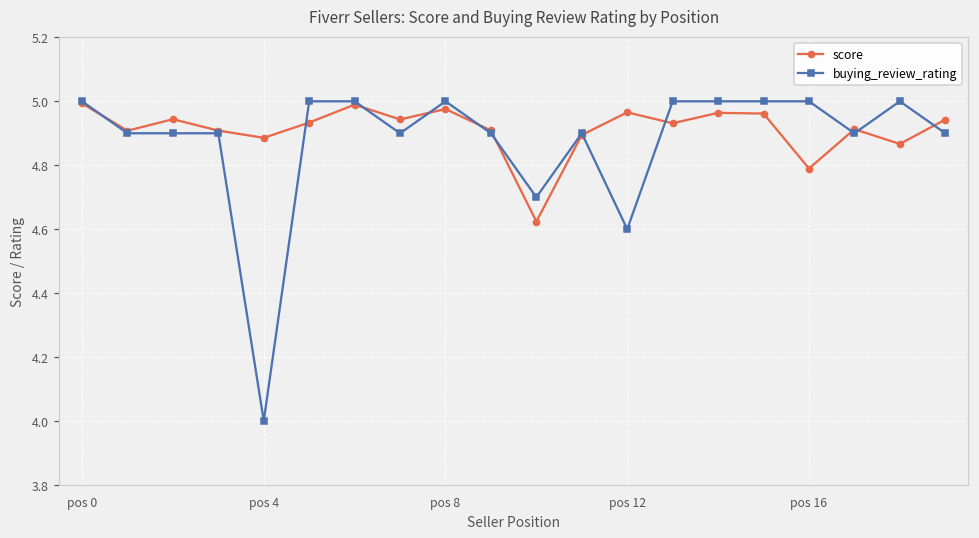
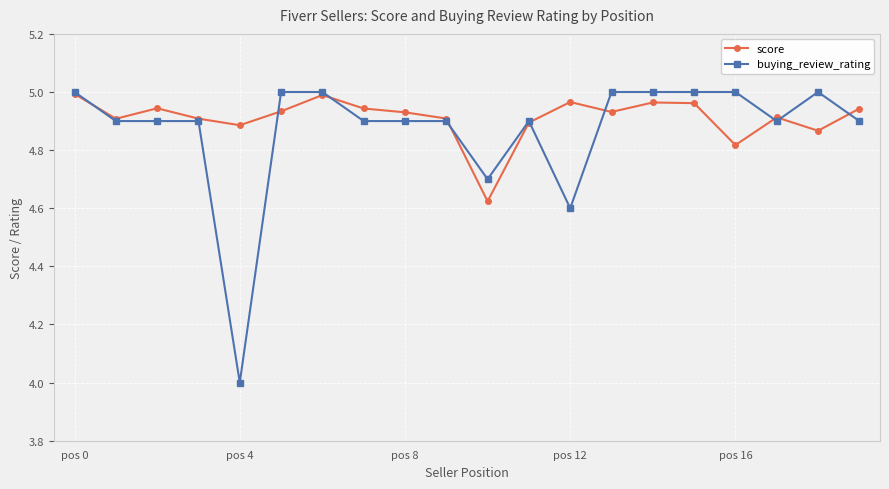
  {
    "score": {
      "pos 4": 4.89,
-     "pos 8": 4.98,
+     "pos 8": 4.93,
      "pos 12": 4.97,
-     "pos 16": 4.79
+     "pos 16": 4.82
    },
    "buying_review_rating": {
      "pos 4": 4.0,
-     "pos 8": 5.0,
+     "pos 8": 4.9,
      "pos 12": 4.6,
      "pos 16": 5.0
    }
  }
